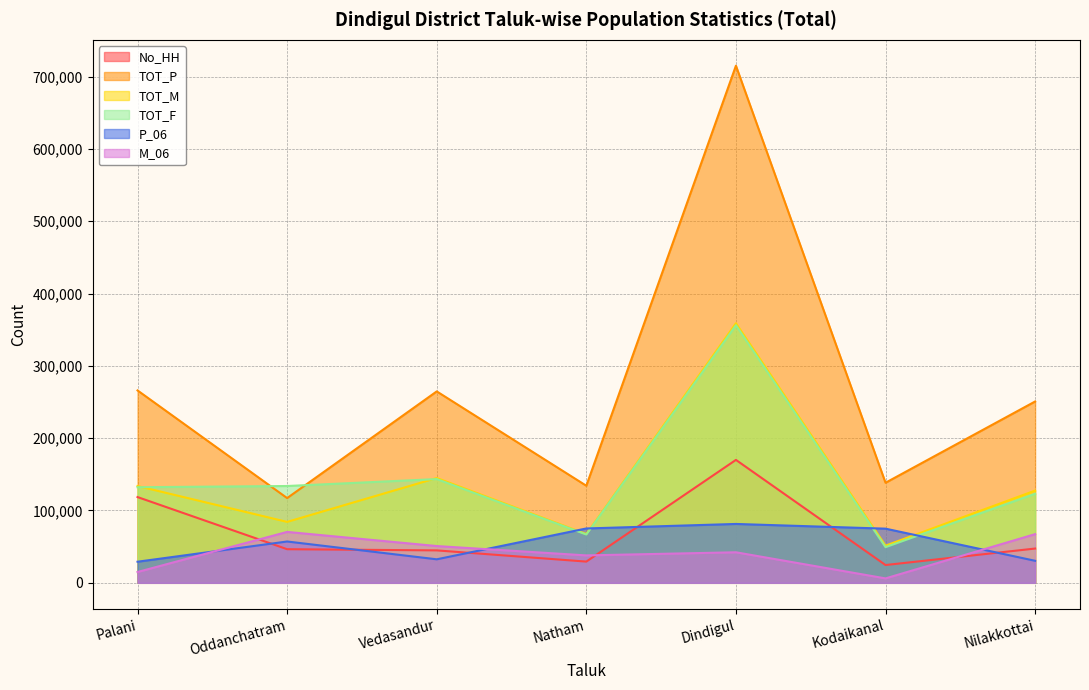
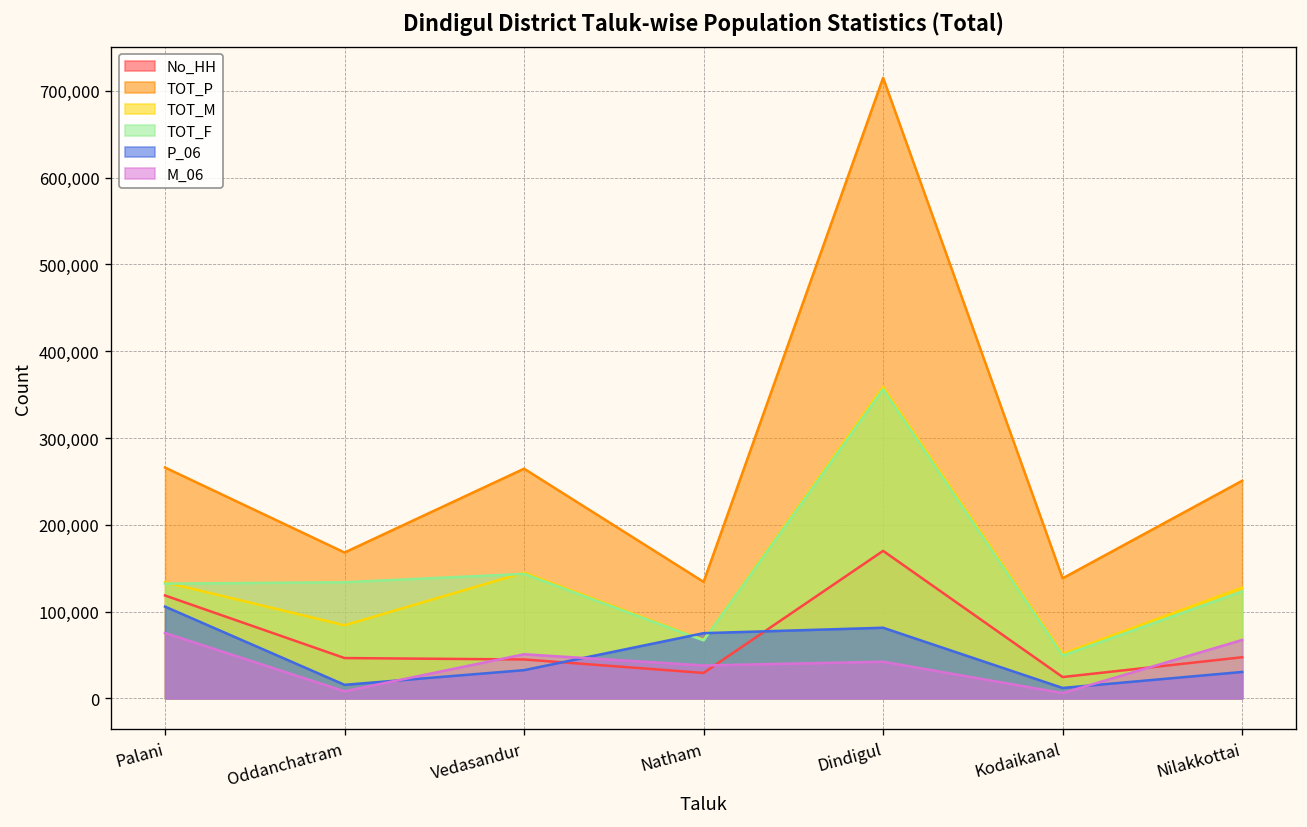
  {
    "No_HH": {
      "Palani": "120,000",
      "Oddanchatram": "50,000",
      "Vedasandur": "40,000",
      "Natham": "30,000",
      "Dindigul": "170,000",
      "Kodaikanal": "20,000",
      "Nilakkottai": "50,000"
    },
    "TOT_P": {
      "Palani": "270,000",
-     "Oddanchatram": "120,000",
+     "Oddanchatram": "170,000",
      "Vedasandur": "260,000",
      "Natham": "130,000",
      "Dindigul": "720,000",
      "Kodaikanal": "140,000",
      "Nilakkottai": "250,000"
    },
    "TOT_M": {
      "Oddanchatram": "80,000",
      "Nilakkottai": "130,000"
    },
    "TOT_F": {
      "Oddanchatram": "130,000",
      "Nilakkottai": "120,000"
    },
    "P_06": {
-     "Palani": "30,000",
-     "Oddanchatram": "60,000",
+     "Palani": "110,000",
+     "Oddanchatram": "20,000",
      "Vedasandur": "30,000",
      "Natham": "80,000",
      "Dindigul": "80,000",
-     "Kodaikanal": "70,000",
+     "Kodaikanal": "10,000",
      "Nilakkottai": "30,000"
    },
    "M_06": {
-     "Palani": "10,000",
-     "Oddanchatram": "70,000",
+     "Palani": "80,000",
+     "Oddanchatram": "10,000",
      "Vedasandur": "50,000",
      "Natham": "40,000",
      "Dindigul": "40,000",
      "Kodaikanal": "10,000",
      "Nilakkottai": "70,000"
    }
  }
